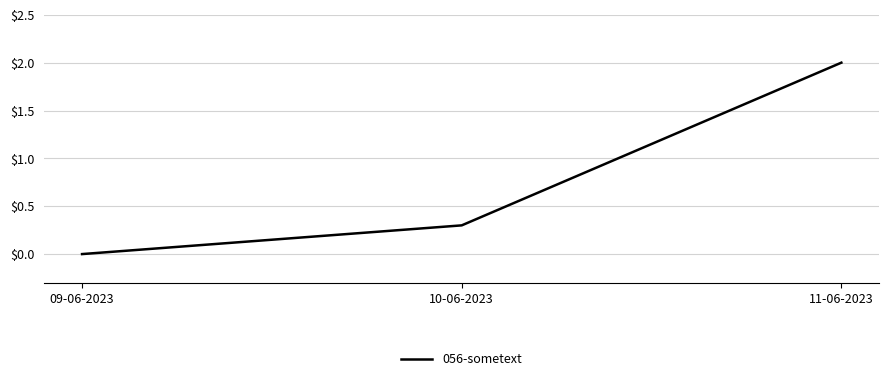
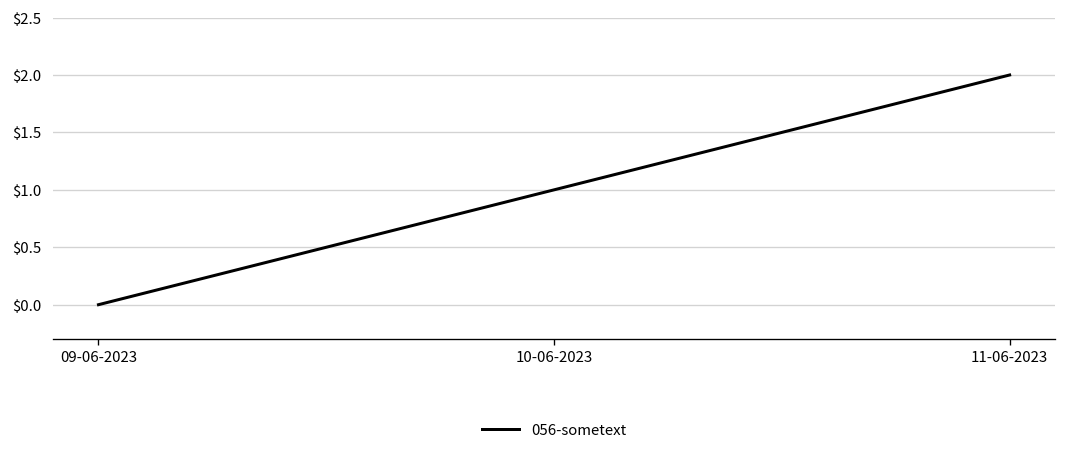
  {
    "09-06-2023": "$0.0",
-   "10-06-2023": "$0.3",
+   "10-06-2023": "$1.0",
    "11-06-2023": "$2.0"
  }
